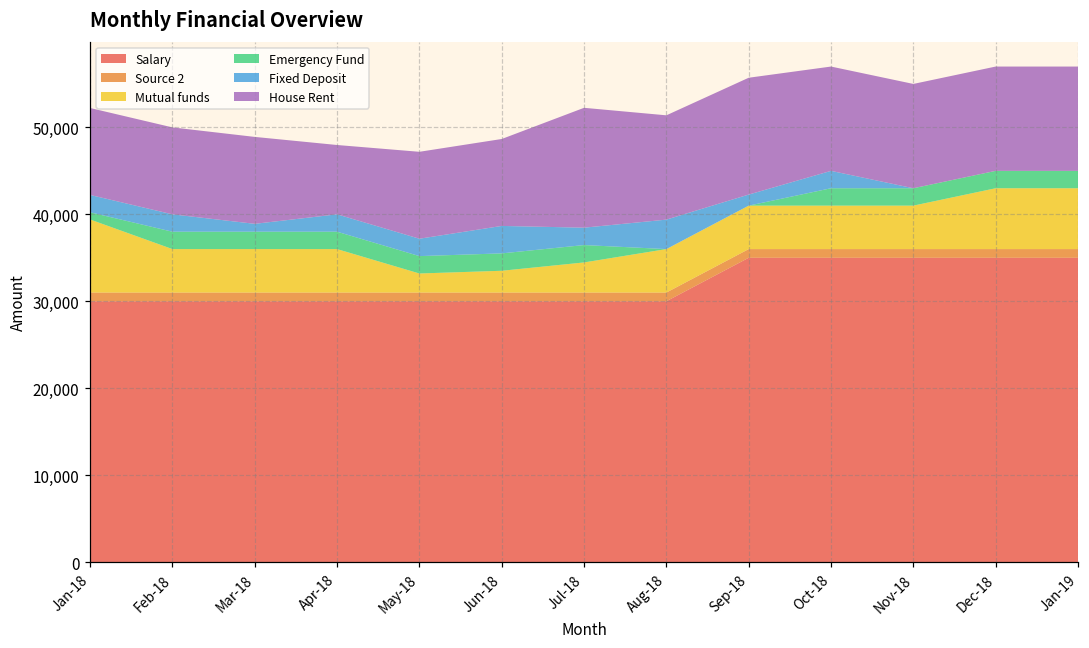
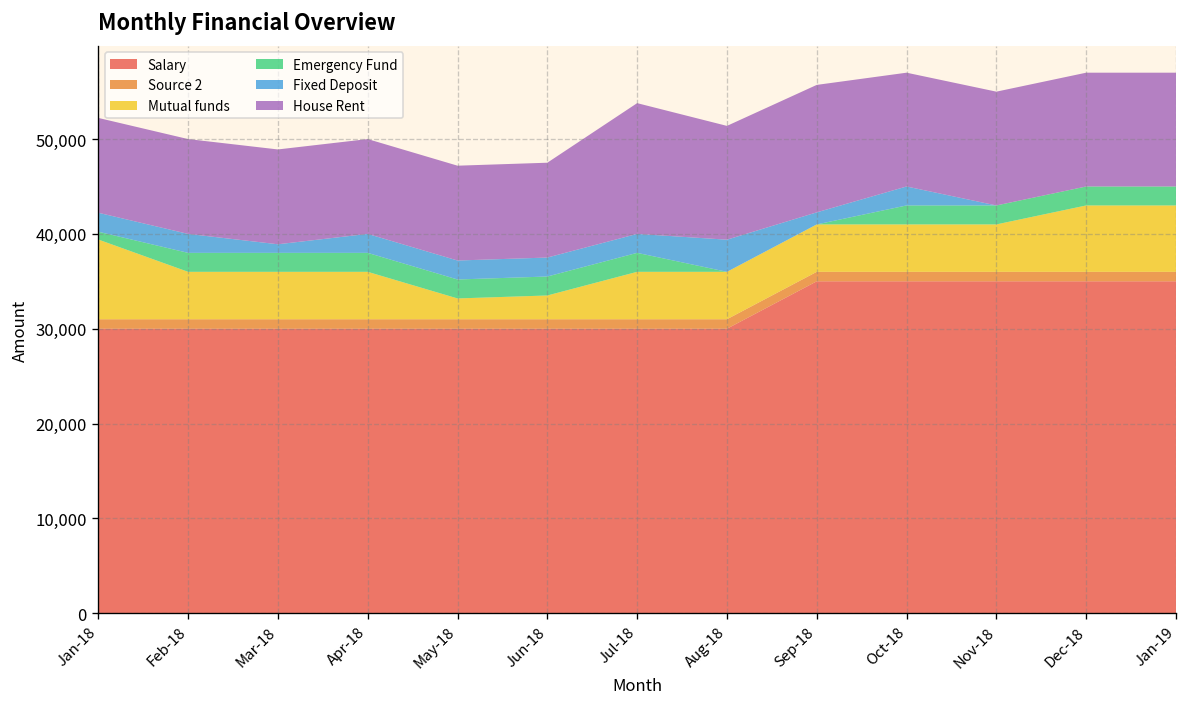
  {
    "Mutual funds": {
      "Jan-18": "8,000",
      "Feb-18": "5,000",
      "Mar-18": "5,000",
      "Apr-18": "5,000",
      "May-18": "2,000",
      "Jun-18": "3,000",
-     "Jul-18": "3,000",
+     "Jul-18": "5,000",
      "Oct-18": "5,000",
      "Nov-18": "5,000",
      "Dec-18": "7,000",
      "Jan-19": "7,000"
    },
    "Emergency Fund": {
      "Jan-18": "1,000",
      "Feb-18": "2,000",
      "Mar-18": "2,000",
      "Apr-18": "2,000",
      "May-18": "2,000",
      "Jun-18": "2,000",
      "Jul-18": "2,000",
      "Oct-18": "2,000"
    },
    "Fixed Deposit": {
      "Jan-18": "2,000",
      "Feb-18": "2,000",
      "Mar-18": "1,000",
      "Apr-18": "2,000",
      "May-18": "2,000",
-     "Jun-18": "3,000",
+     "Jun-18": "2,000",
      "Jul-18": "2,000",
      "Aug-18": "3,000",
      "Sep-18": "1,000",
      "Oct-18": "2,000"
    },
    "House Rent": {
      "Jan-18": "10,000",
      "Feb-18": "10,000",
      "Mar-18": "10,000",
-     "Apr-18": "8,000",
+     "Apr-18": "10,000",
      "May-18": "10,000",
      "Jun-18": "10,000",
      "Jul-18": "14,000",
      "Aug-18": "12,000",
      "Sep-18": "13,000",
      "Oct-18": "12,000",
      "Nov-18": "12,000",
      "Dec-18": "12,000",
      "Jan-19": "12,000"
    }
  }
